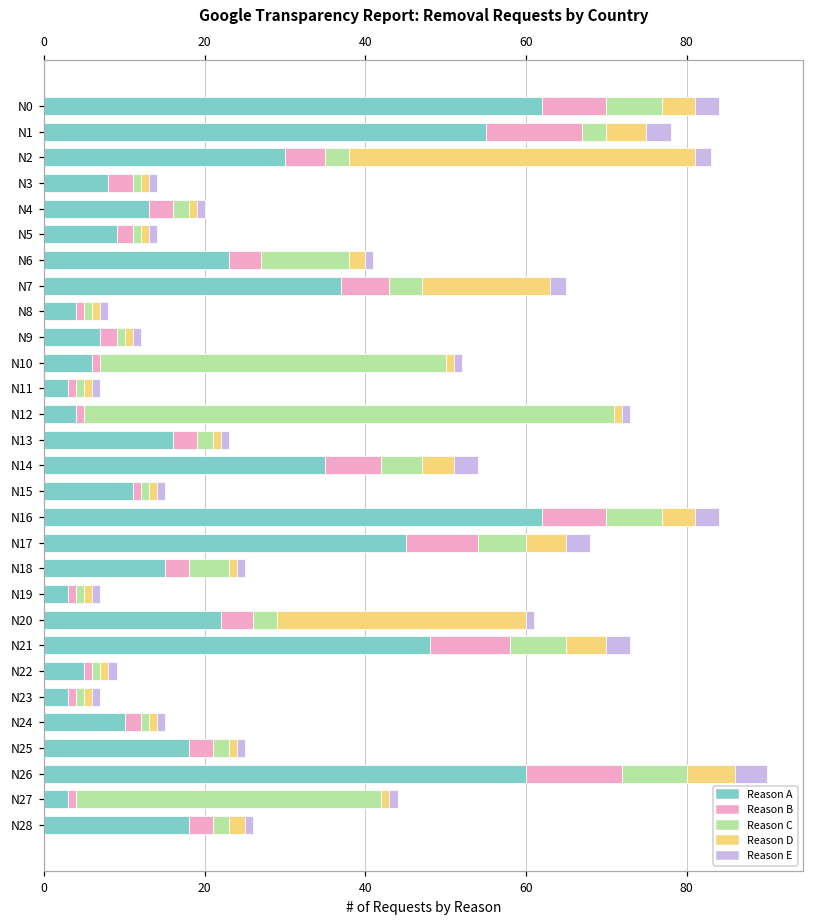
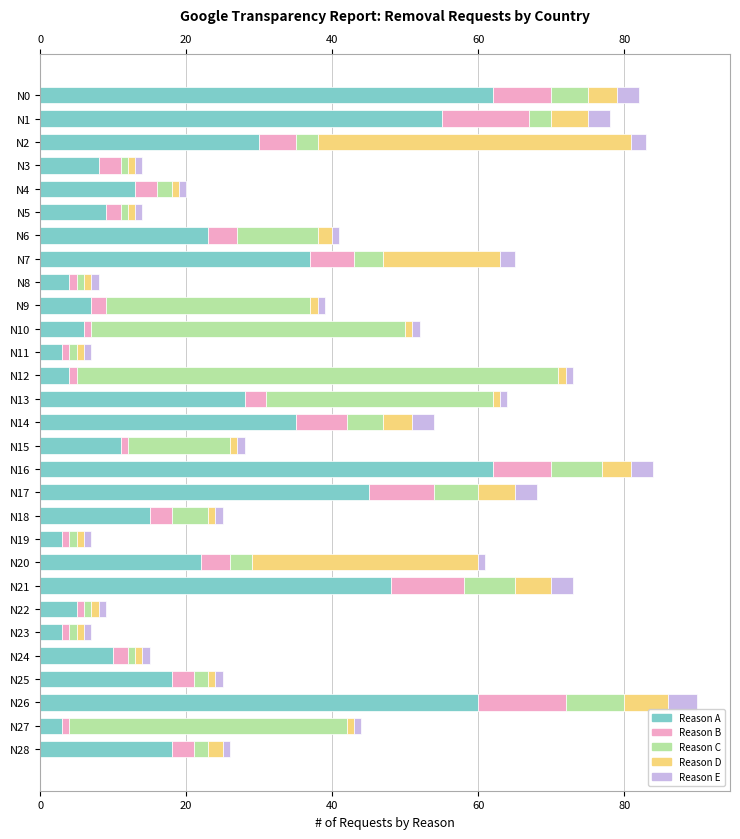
  {
    "Reason A": {
      "N0": 62,
      "N1": 55,
      "N2": 30,
      "N3": 8,
      "N4": 13,
      "N5": 9,
      "N6": 23,
      "N7": 37,
      "N8": 4,
      "N9": 7,
      "N10": 6,
      "N11": 3,
      "N12": 4,
-     "N13": 16,
+     "N13": 28,
      "N14": 35,
      "N15": 11,
      "N16": 62,
      "N17": 45,
      "N18": 15,
      "N19": 3,
      "N20": 22,
      "N21": 48,
      "N22": 5,
      "N23": 3,
      "N24": 10,
      "N25": 18,
      "N26": 60,
      "N27": 3,
      "N28": 18
    },
    "Reason C": {
-     "N0": 7,
+     "N0": 5,
      "N1": 3,
      "N2": 3,
      "N3": 1,
      "N4": 2,
      "N5": 1,
      "N6": 11,
      "N7": 4,
      "N8": 1,
-     "N9": 1,
+     "N9": 28,
      "N10": 43,
      "N11": 1,
      "N12": 66,
-     "N13": 2,
+     "N13": 31,
      "N14": 5,
-     "N15": 1,
+     "N15": 14,
      "N16": 7,
      "N17": 6,
      "N18": 5,
      "N19": 1,
      "N20": 3,
      "N21": 7,
      "N22": 1,
      "N23": 1,
      "N24": 1,
      "N25": 2,
      "N26": 8,
      "N27": 38,
      "N28": 2
    },
    "Reason D": {
      "N0": 4,
      "N1": 5,
      "N2": 43,
      "N3": 1,
      "N4": 1,
      "N5": 1,
      "N6": 2,
      "N7": 16,
      "N8": 1,
      "N9": 1,
      "N10": 1,
      "N11": 1,
      "N12": 1,
      "N13": 1,
      "N14": 4,
      "N15": 1,
      "N16": 4,
      "N17": 5,
      "N18": 1,
      "N19": 1,
      "N20": 31,
      "N21": 5,
      "N22": 1,
      "N23": 1,
      "N24": 1,
      "N25": 1,
      "N26": 6,
      "N27": 1,
      "N28": 2
    }
  }
